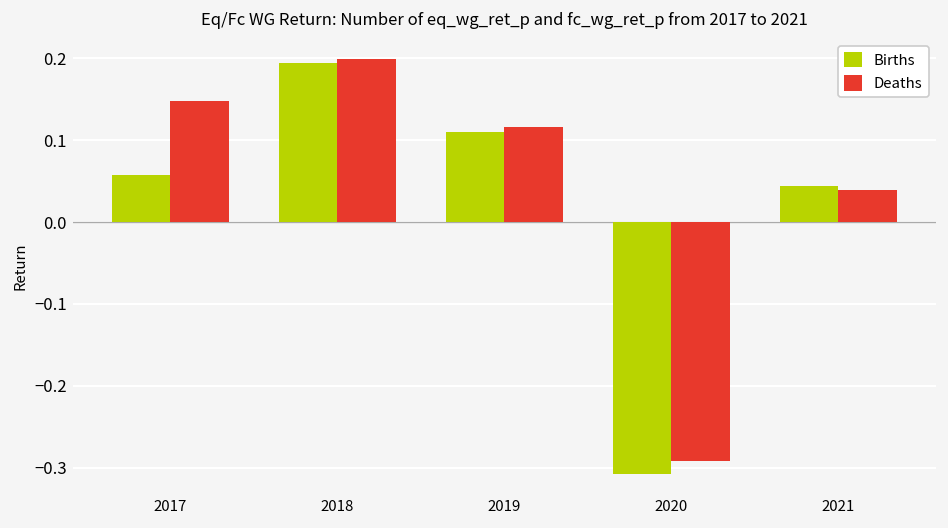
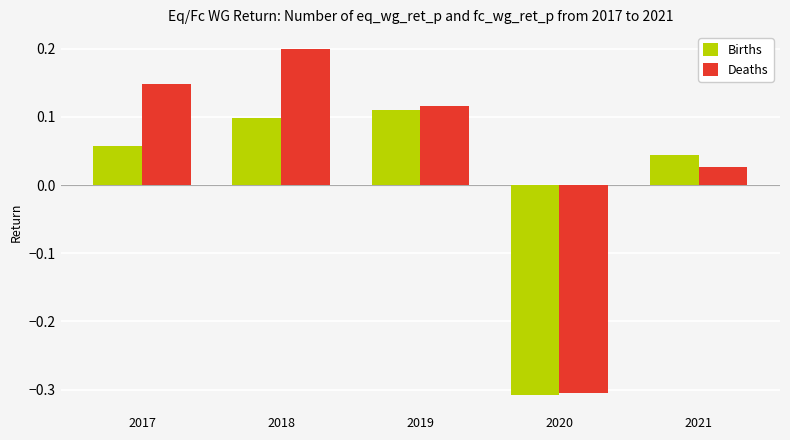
  {
    "Births": {
      "2017": 0.06,
-     "2018": 0.19,
+     "2018": 0.10,
      "2019": 0.11,
      "2020": -0.31,
      "2021": 0.04
    },
    "Deaths": {
      "2017": 0.15,
      "2018": 0.20,
      "2019": 0.12,
-     "2020": -0.29,
-     "2021": 0.04
+     "2020": -0.30,
+     "2021": 0.03
    }
  }
